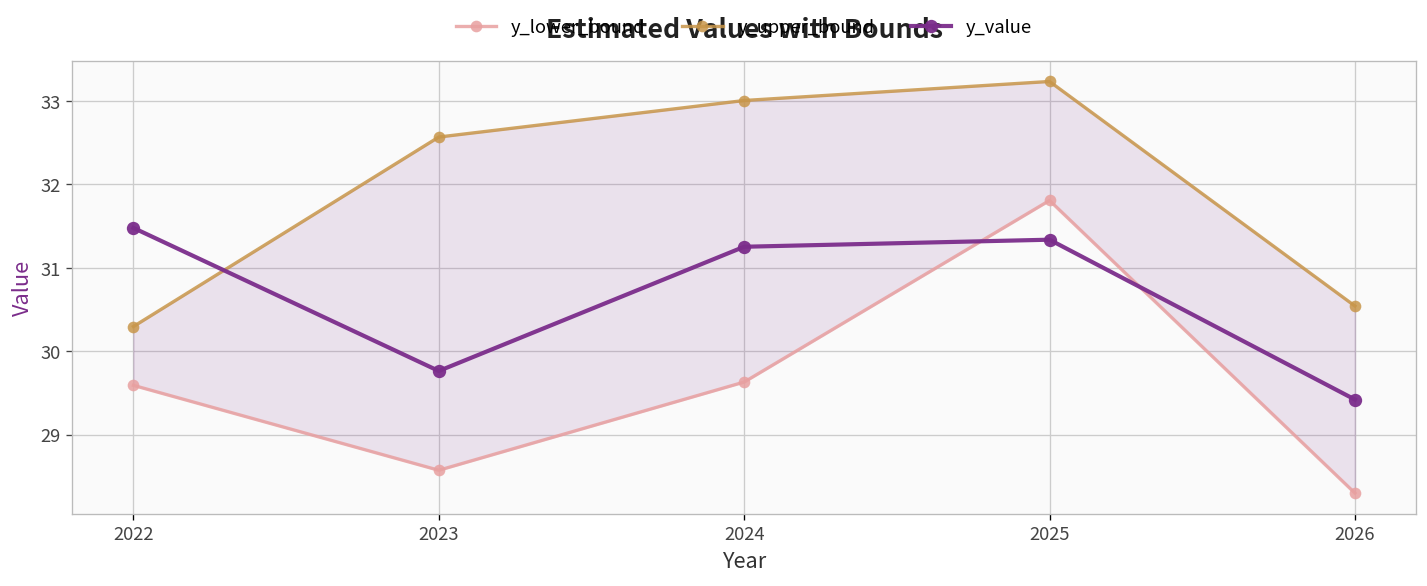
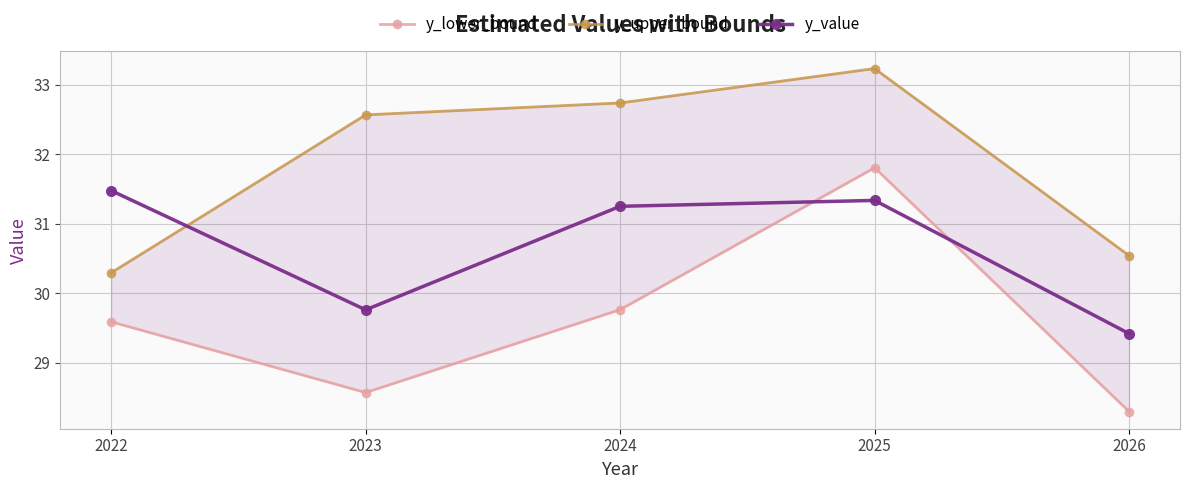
  {
    "y_lower_bound": {
      "2022": 29.6,
      "2023": 28.6,
-     "2024": 29.6,
+     "2024": 29.8,
      "2025": 31.8,
      "2026": 28.3
    },
    "y_upper_bound": {
      "2022": 30.3,
      "2023": 32.6,
-     "2024": 33.0,
+     "2024": 32.7,
      "2025": 33.2,
      "2026": 30.5
    },
    "y_value": {
      "2022": 31.5,
      "2023": 29.8,
      "2024": 31.3,
      "2025": 31.3,
      "2026": 29.4
    }
  }
